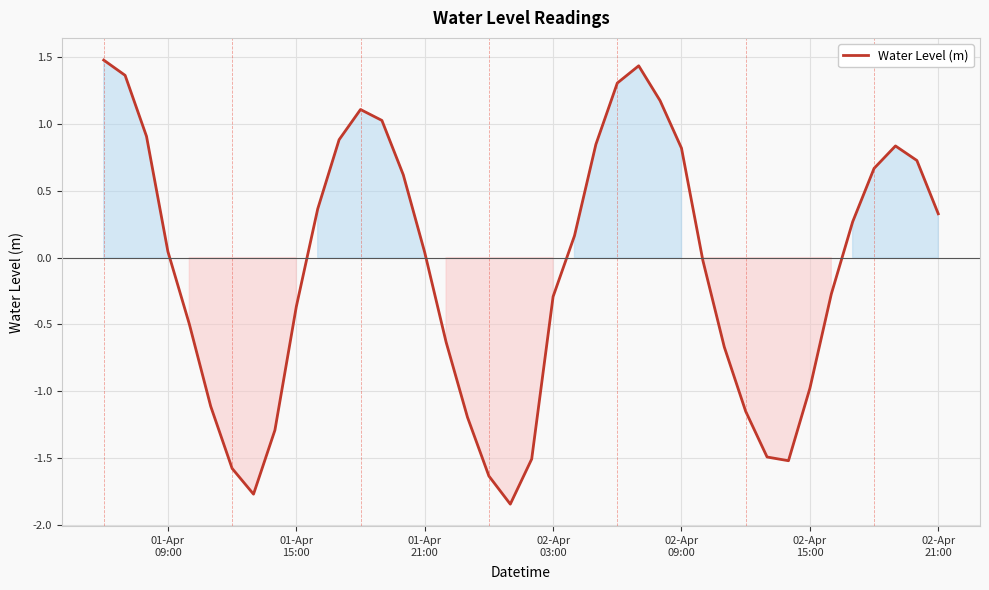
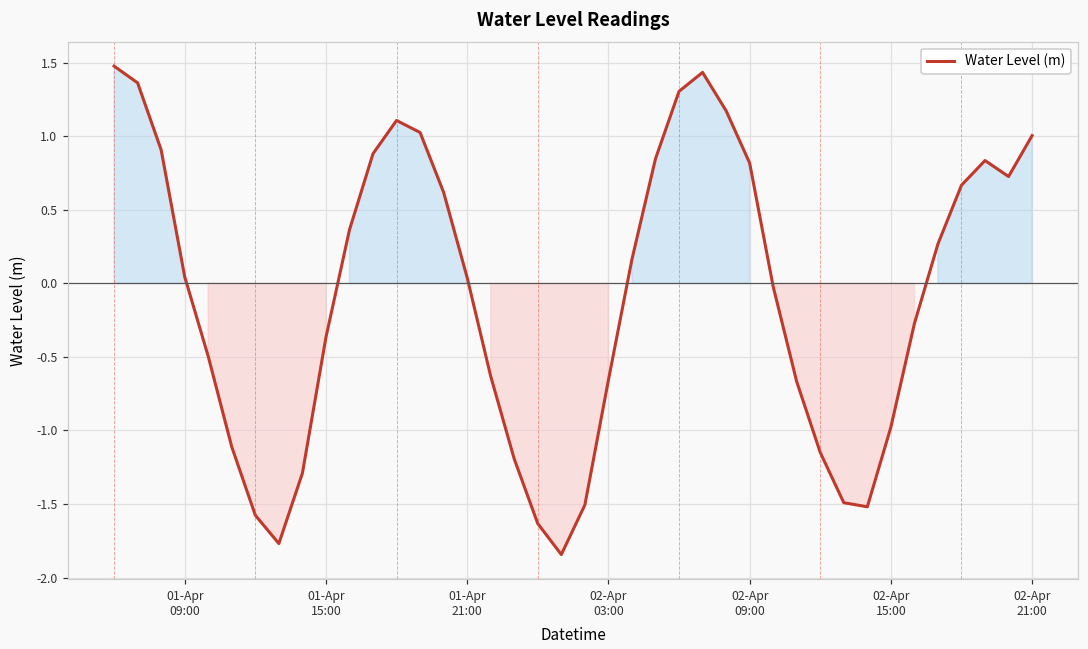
  {
    "01-Apr 09:00": 0.05,
    "01-Apr 15:00": -0.37,
    "01-Apr 21:00": 0.04,
-   "02-Apr 03:00": -0.29,
+   "02-Apr 03:00": -0.66,
    "02-Apr 09:00": 0.82,
    "02-Apr 15:00": -0.98,
-   "02-Apr 21:00": 0.33
+   "02-Apr 21:00": 1.00
  }
